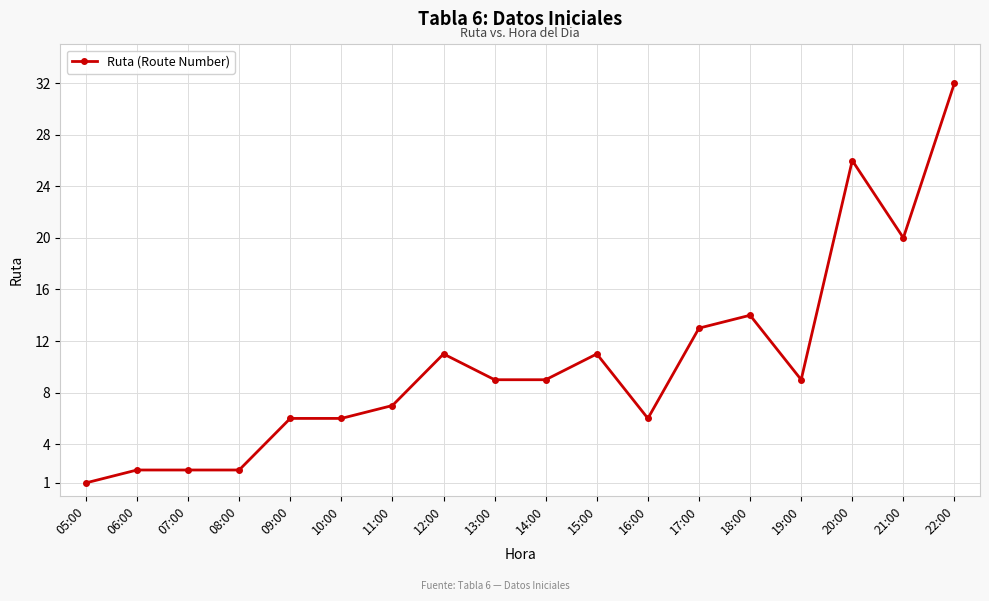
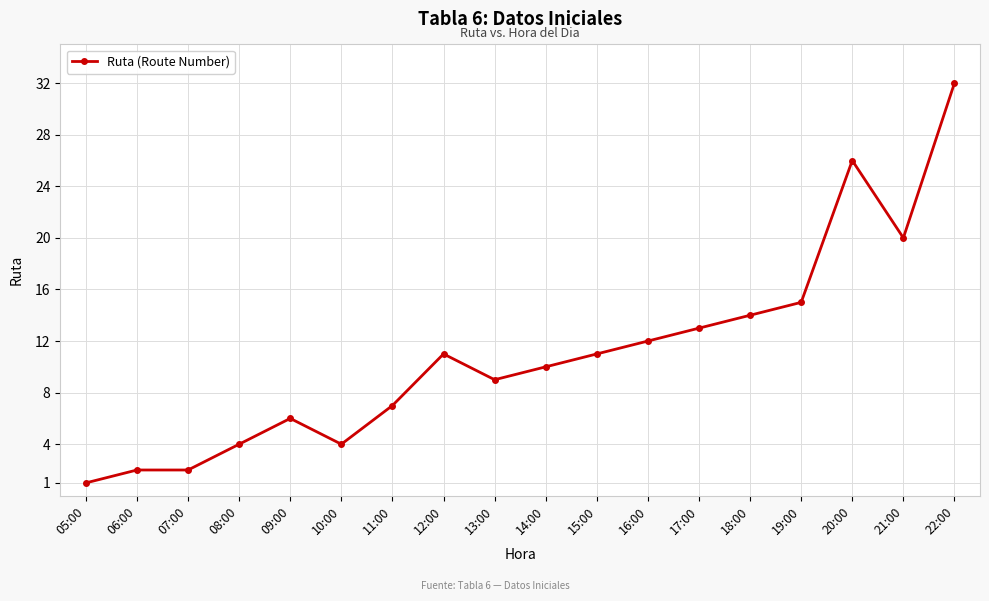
  {
    "05:00": 1,
    "06:00": 2,
    "07:00": 2,
-   "08:00": 2,
+   "08:00": 4,
    "09:00": 6,
-   "10:00": 6,
+   "10:00": 4,
    "11:00": 7,
    "12:00": 11,
    "13:00": 9,
-   "14:00": 9,
+   "14:00": 10,
    "15:00": 11,
-   "16:00": 6,
+   "16:00": 12,
    "17:00": 13,
    "18:00": 14,
-   "19:00": 9,
+   "19:00": 15,
    "20:00": 26,
    "21:00": 20,
    "22:00": 32
  }
